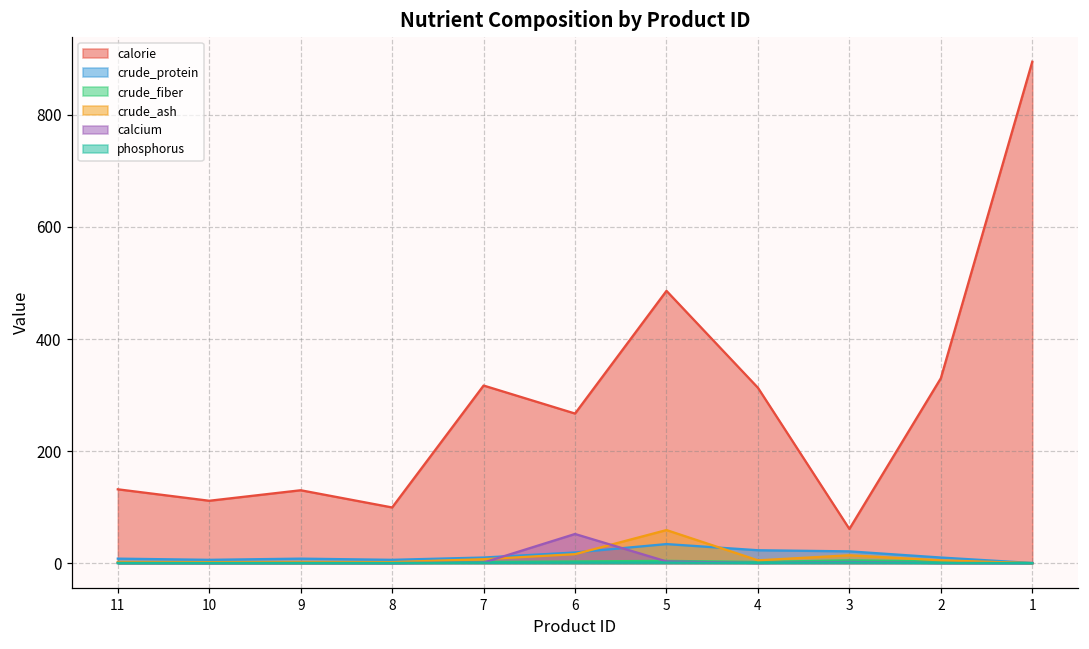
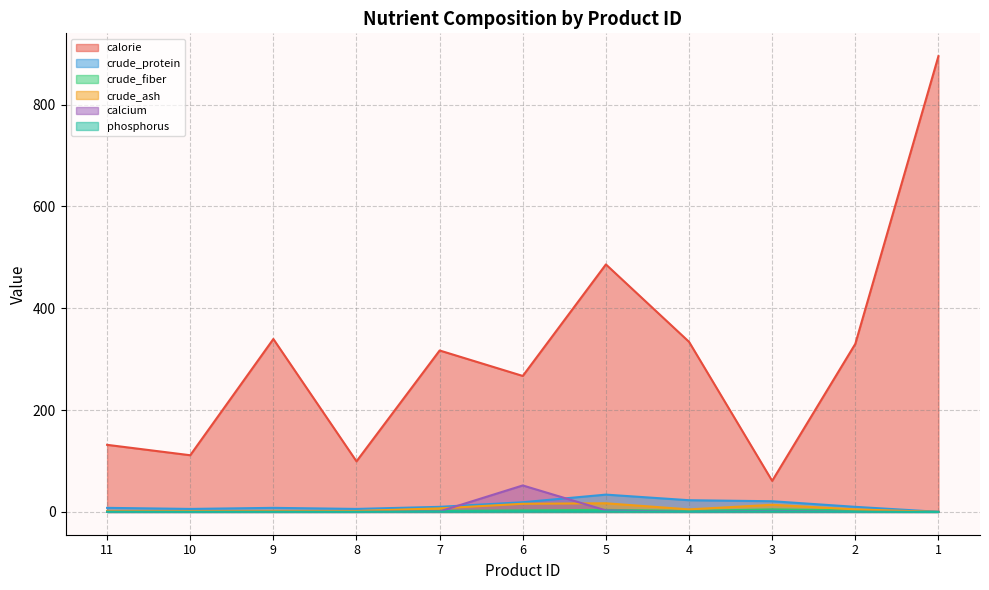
  {
    "calorie": {
      "11": 130,
      "10": 110,
-     "9": 130,
+     "9": 340,
      "8": 100,
      "7": 320,
      "6": 270,
      "5": 490,
-     "4": 310,
+     "4": 330,
      "3": 60,
      "2": 330,
      "1": 900
    },
    "crude_ash": {
-     "5": 60,
+     "5": 20,
      "3": 10
    },
    "calcium": {
      "6": 50
    }
  }
